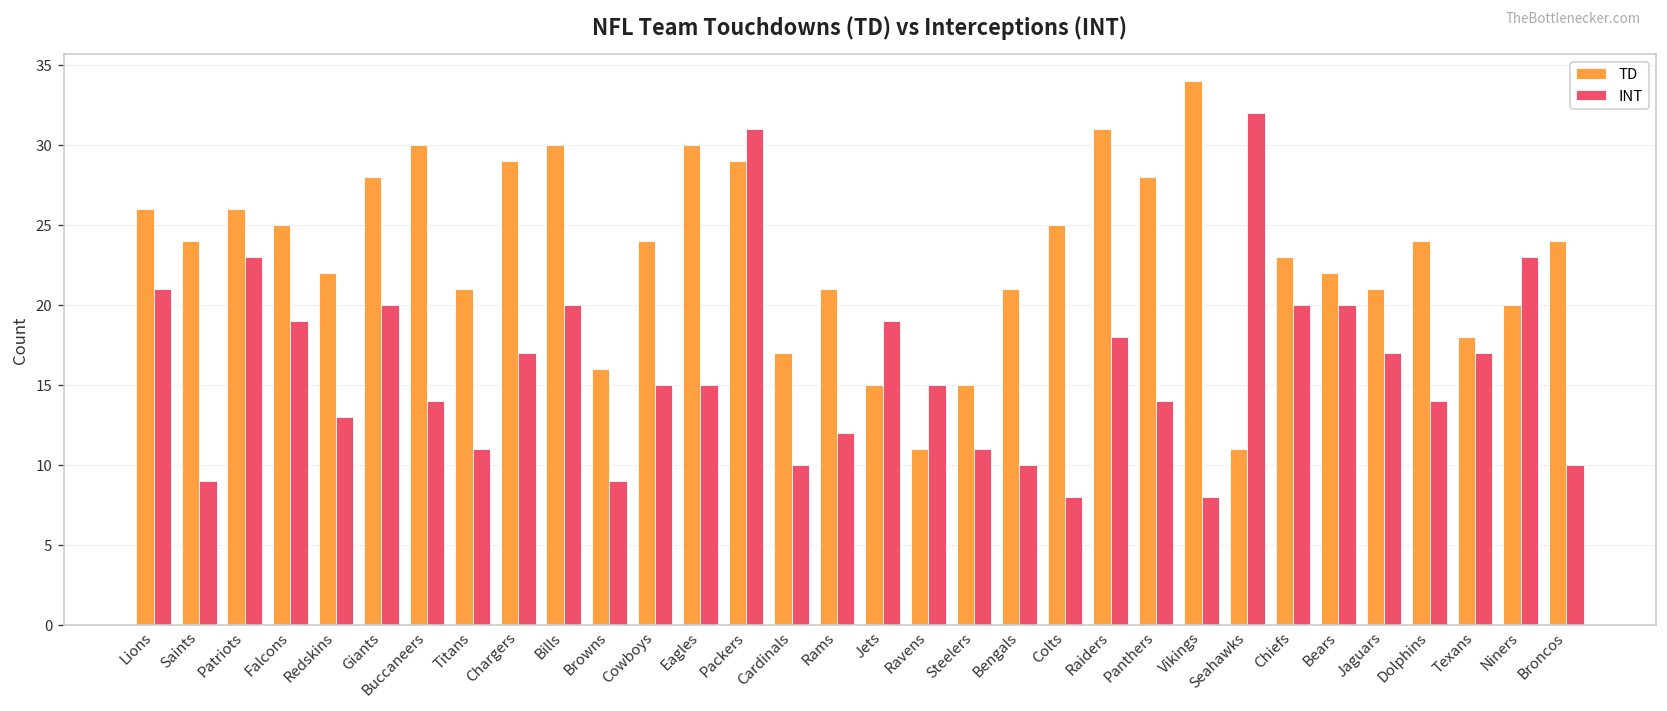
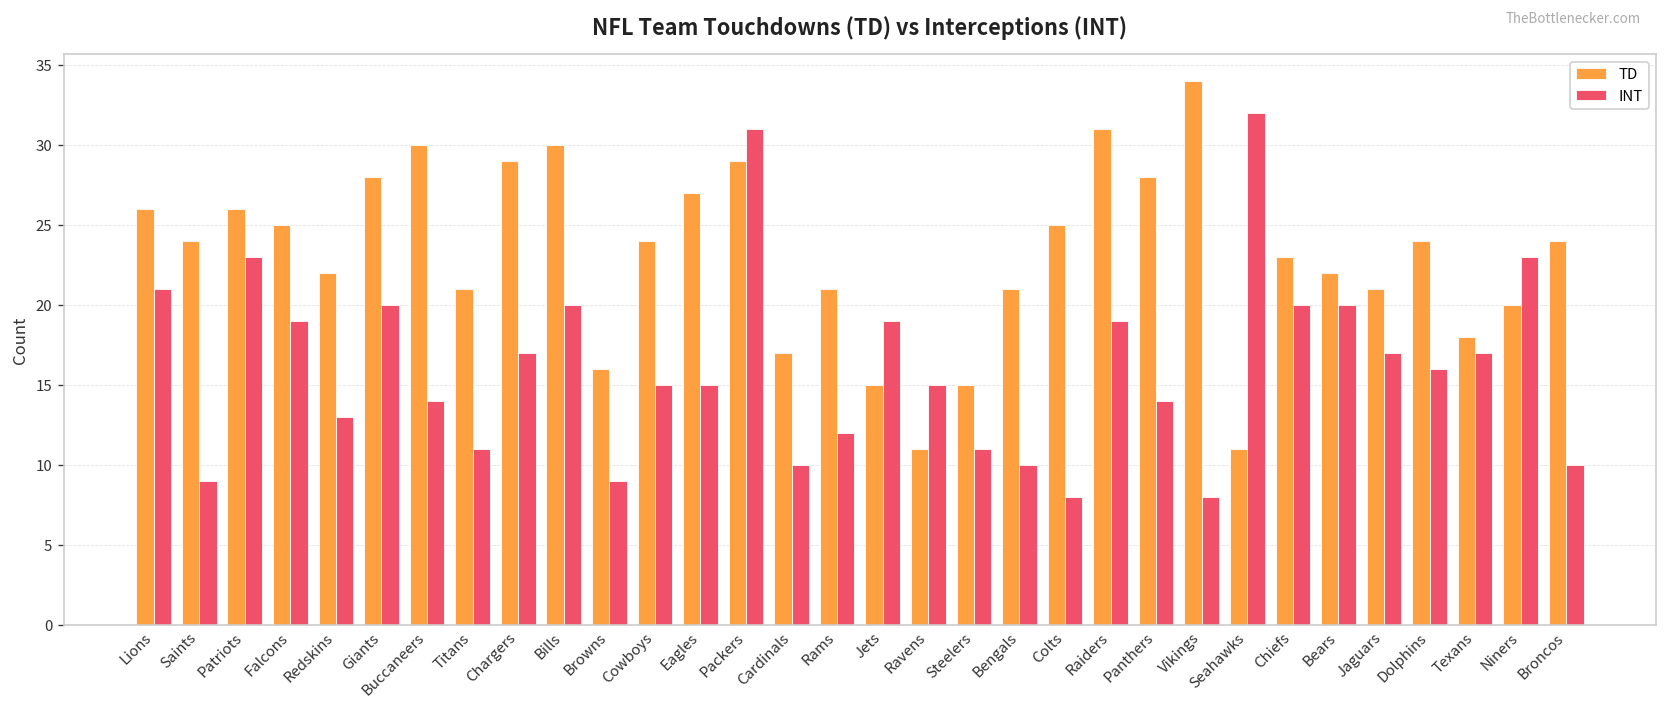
  {
    "TD": {
      "Lions": 26,
      "Saints": 24,
      "Patriots": 26,
      "Falcons": 25,
      "Redskins": 22,
      "Giants": 28,
      "Buccaneers": 30,
      "Titans": 21,
      "Chargers": 29,
      "Bills": 30,
      "Browns": 16,
      "Cowboys": 24,
-     "Eagles": 30,
+     "Eagles": 27,
      "Packers": 29,
      "Cardinals": 17,
      "Rams": 21,
      "Jets": 15,
      "Ravens": 11,
      "Steelers": 15,
      "Bengals": 21,
      "Colts": 25,
      "Raiders": 31,
      "Panthers": 28,
      "Vikings": 34,
      "Seahawks": 11,
      "Chiefs": 23,
      "Bears": 22,
      "Jaguars": 21,
      "Dolphins": 24,
      "Texans": 18,
      "Niners": 20,
      "Broncos": 24
    },
    "INT": {
      "Lions": 21,
      "Saints": 9,
      "Patriots": 23,
      "Falcons": 19,
      "Redskins": 13,
      "Giants": 20,
      "Buccaneers": 14,
      "Titans": 11,
      "Chargers": 17,
      "Bills": 20,
      "Browns": 9,
      "Cowboys": 15,
      "Eagles": 15,
      "Packers": 31,
      "Cardinals": 10,
      "Rams": 12,
      "Jets": 19,
      "Ravens": 15,
      "Steelers": 11,
      "Bengals": 10,
      "Colts": 8,
-     "Raiders": 18,
+     "Raiders": 19,
      "Panthers": 14,
      "Vikings": 8,
      "Seahawks": 32,
      "Chiefs": 20,
      "Bears": 20,
      "Jaguars": 17,
-     "Dolphins": 14,
+     "Dolphins": 16,
      "Texans": 17,
      "Niners": 23,
      "Broncos": 10
    }
  }
